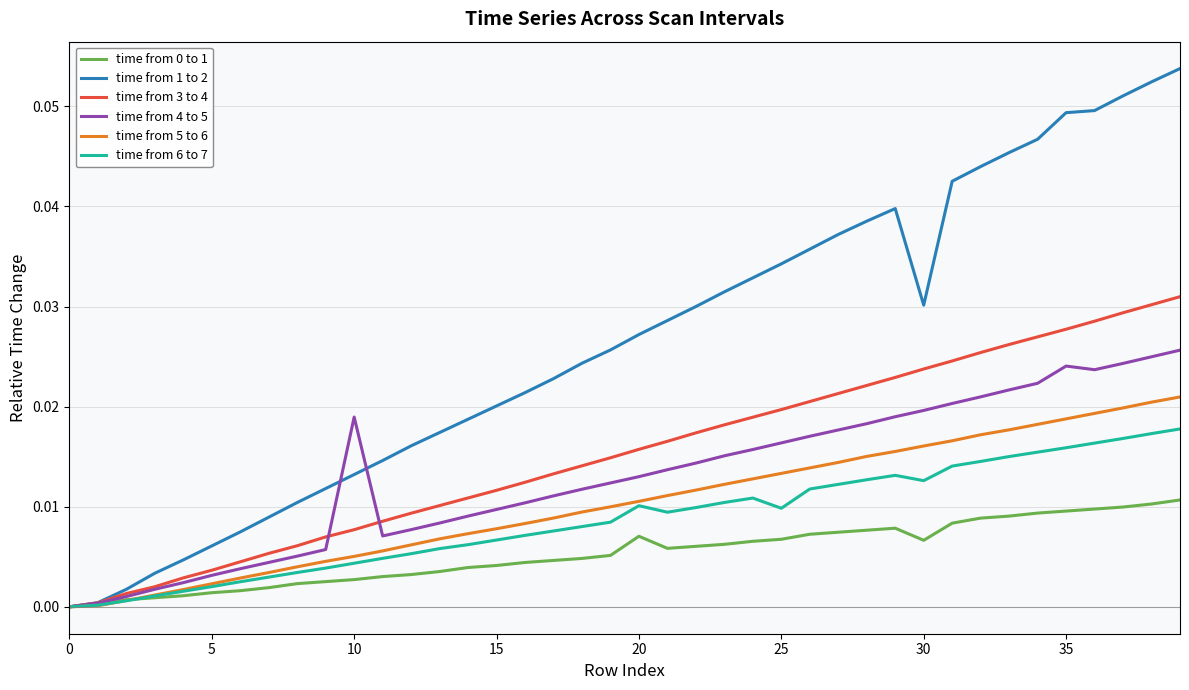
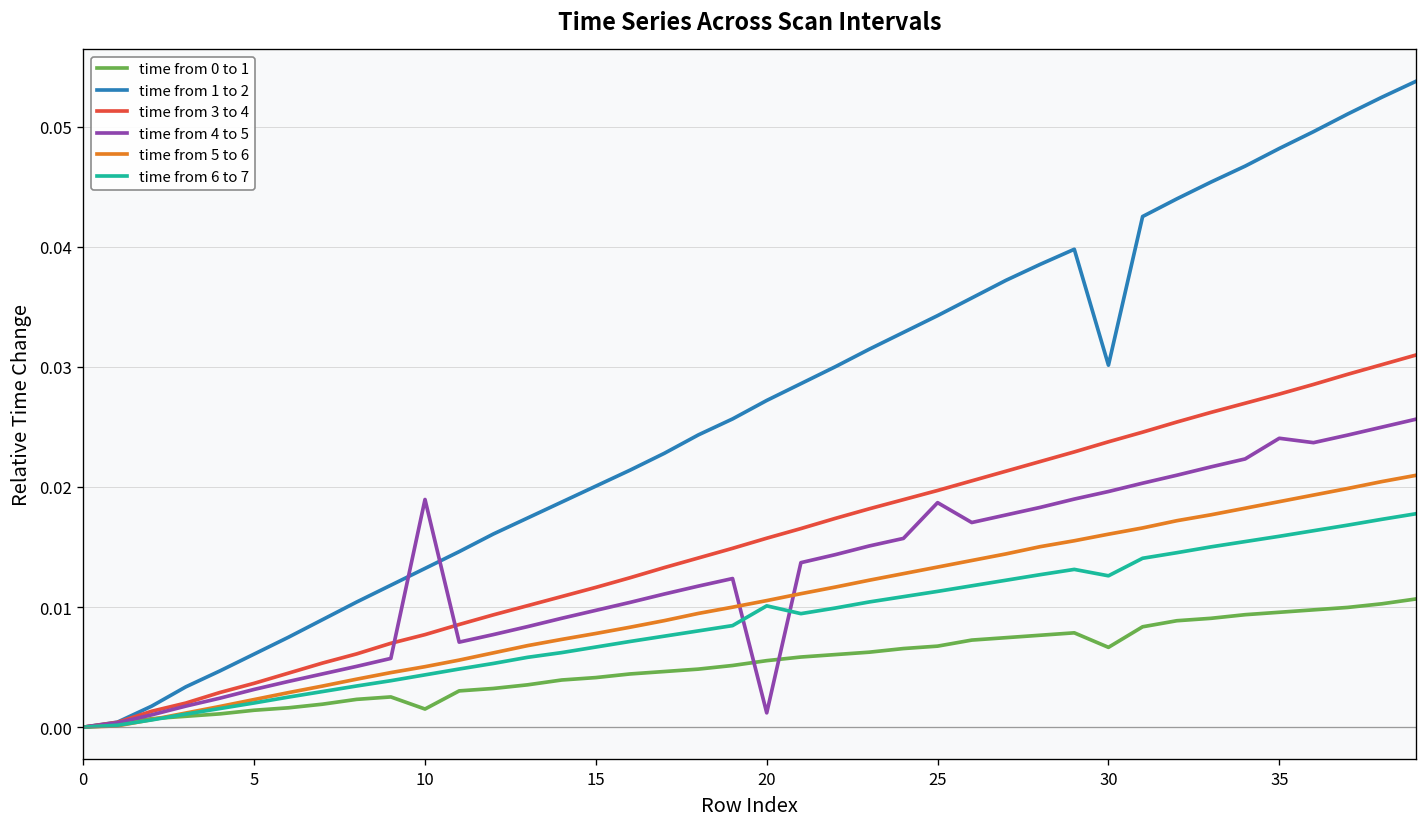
  {
    "time from 0 to 1": {
      "5": 0.0014,
-     "10": 0.0027,
+     "10": 0.0015,
      "15": 0.0041,
-     "20": 0.0070,
+     "20": 0.0055,
      "25": 0.0067,
      "30": 0.0066,
      "35": 0.0096
    },
    "time from 1 to 2": {
      "5": 0.0061,
      "10": 0.0132,
      "15": 0.0201,
      "20": 0.0272,
      "25": 0.0343,
      "30": 0.0301,
-     "35": 0.0494
+     "35": 0.0482
    },
    "time from 4 to 5": {
      "5": 0.0031,
      "10": 0.0190,
      "15": 0.0097,
-     "20": 0.0130,
-     "25": 0.0164,
+     "20": 0.0012,
+     "25": 0.0187,
      "30": 0.0196,
      "35": 0.0241
    },
    "time from 6 to 7": {
      "5": 0.0020,
      "10": 0.0044,
      "15": 0.0067,
      "20": 0.0101,
-     "25": 0.0098,
+     "25": 0.0113,
      "30": 0.0126,
      "35": 0.0159
    }
  }
